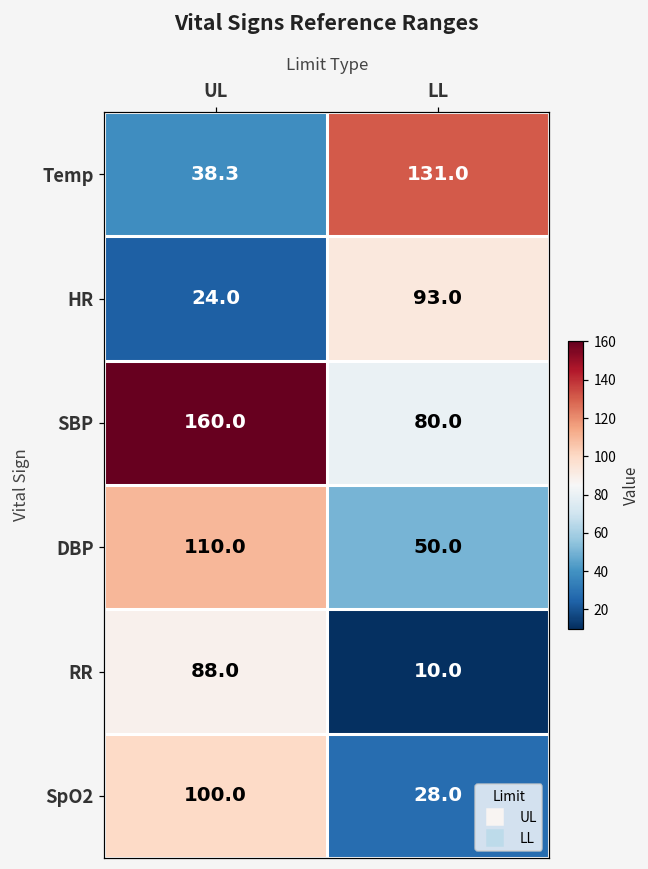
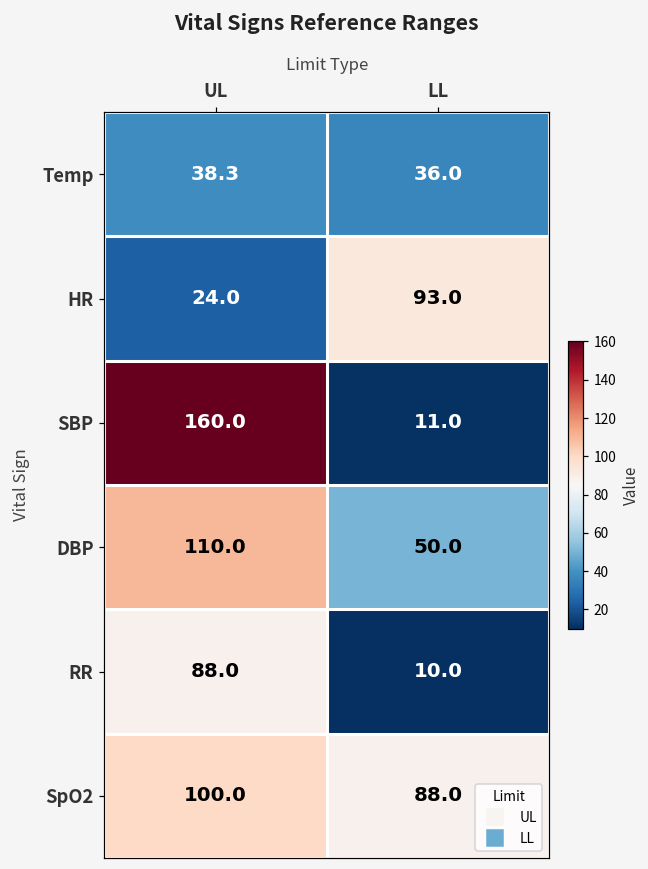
  {
    "Temp": {
      "UL": 38.3,
-     "LL": 131.0
+     "LL": 36.0
    },
    "HR": {
      "UL": 24.0,
      "LL": 93.0
    },
    "SBP": {
      "UL": 160.0,
-     "LL": 80.0
+     "LL": 11.0
    },
    "DBP": {
      "UL": 110.0,
      "LL": 50.0
    },
    "RR": {
      "UL": 88.0,
      "LL": 10.0
    },
    "SpO2": {
      "UL": 100.0,
-     "LL": 28.0
+     "LL": 88.0
    }
  }
